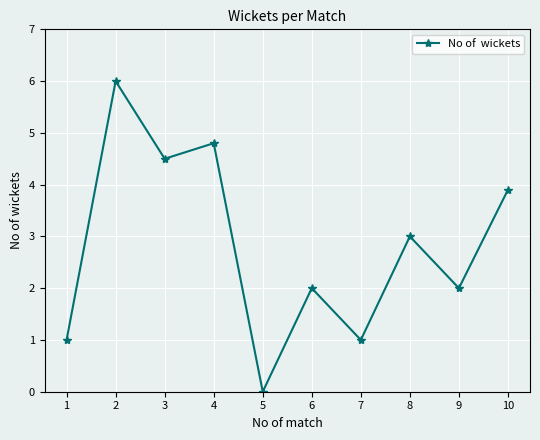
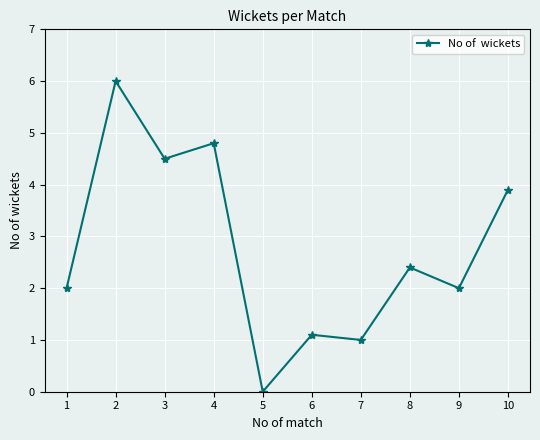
  {
-   "1": 1,
+   "1": 2,
    "2": 6.0,
    "3": 4.5,
    "4": 4.8,
    "5": 0.0,
-   "6": 2.0,
+   "6": 1.1,
    "7": 1.0,
-   "8": 3.0,
+   "8": 2.4,
    "9": 2.0,
    "10": 3.9
  }
